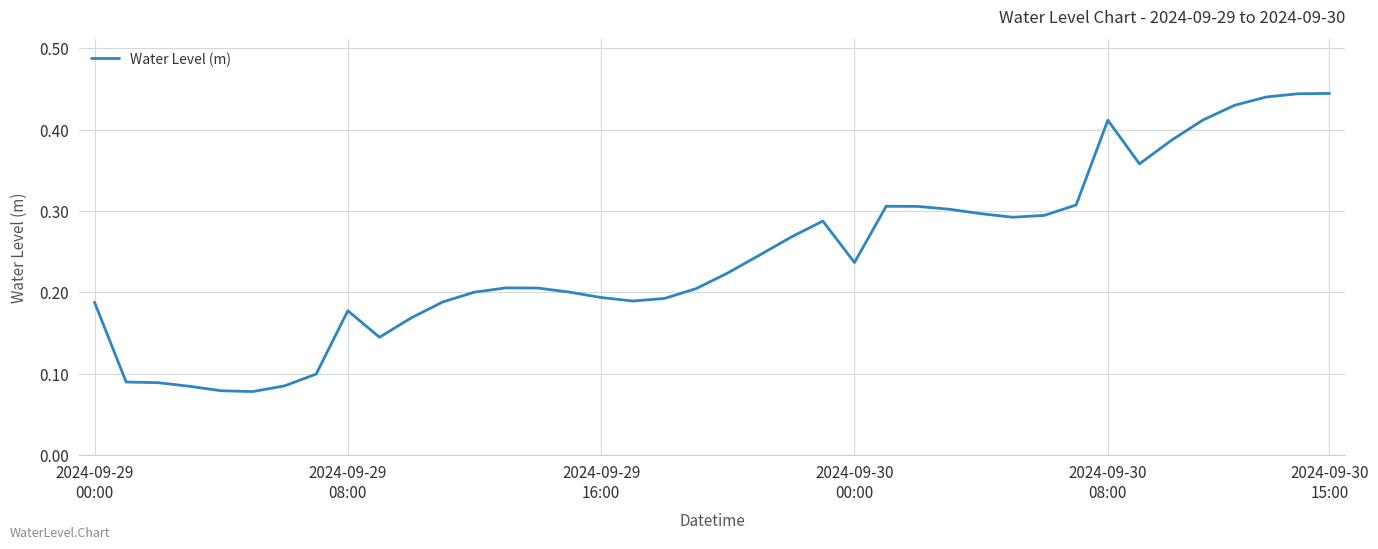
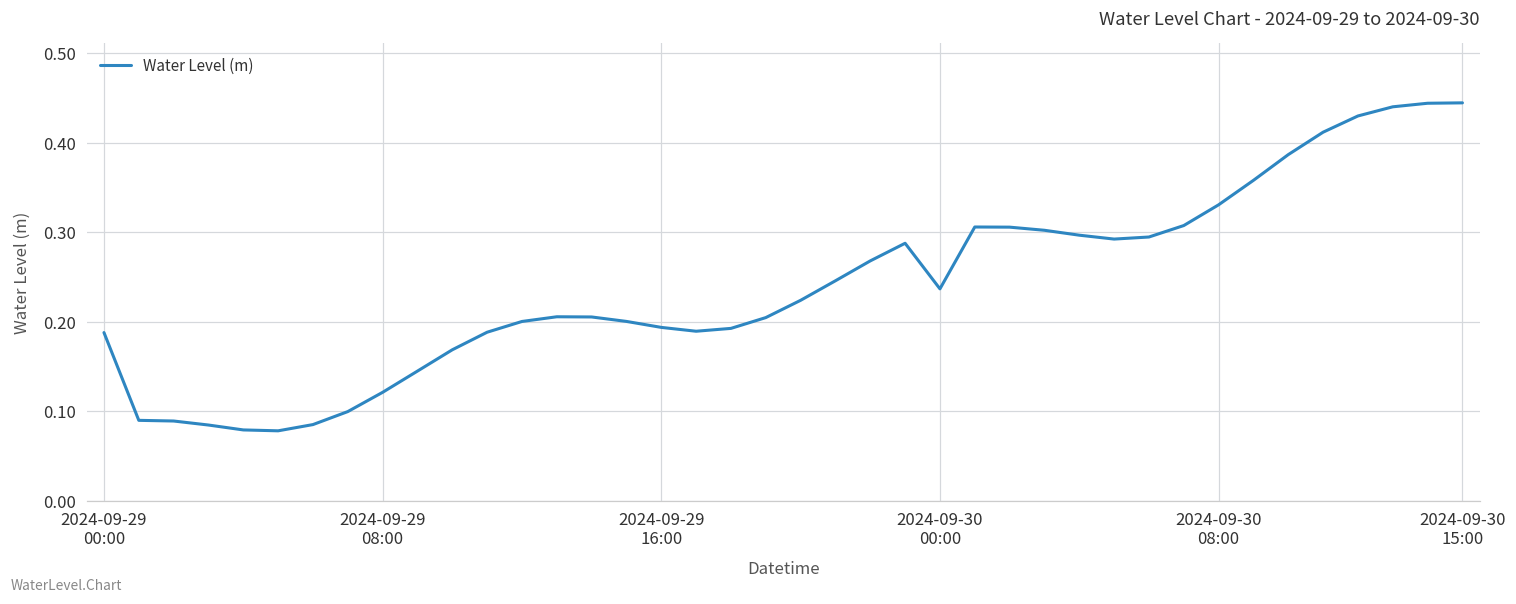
  {
    "2024-09-29 00:00": 0.19,
-   "2024-09-29 08:00": 0.18,
+   "2024-09-29 08:00": 0.12,
    "2024-09-29 16:00": 0.19,
    "2024-09-30 00:00": 0.24,
-   "2024-09-30 08:00": 0.41,
+   "2024-09-30 08:00": 0.33,
    "2024-09-30 15:00": 0.44
  }
